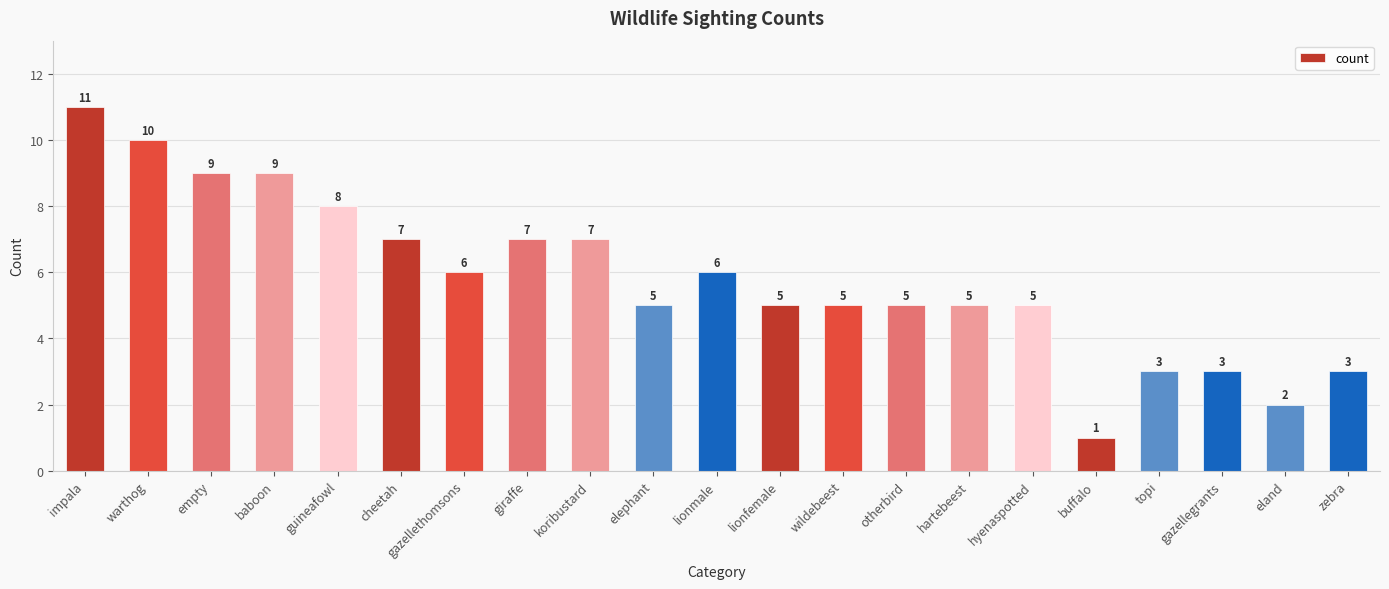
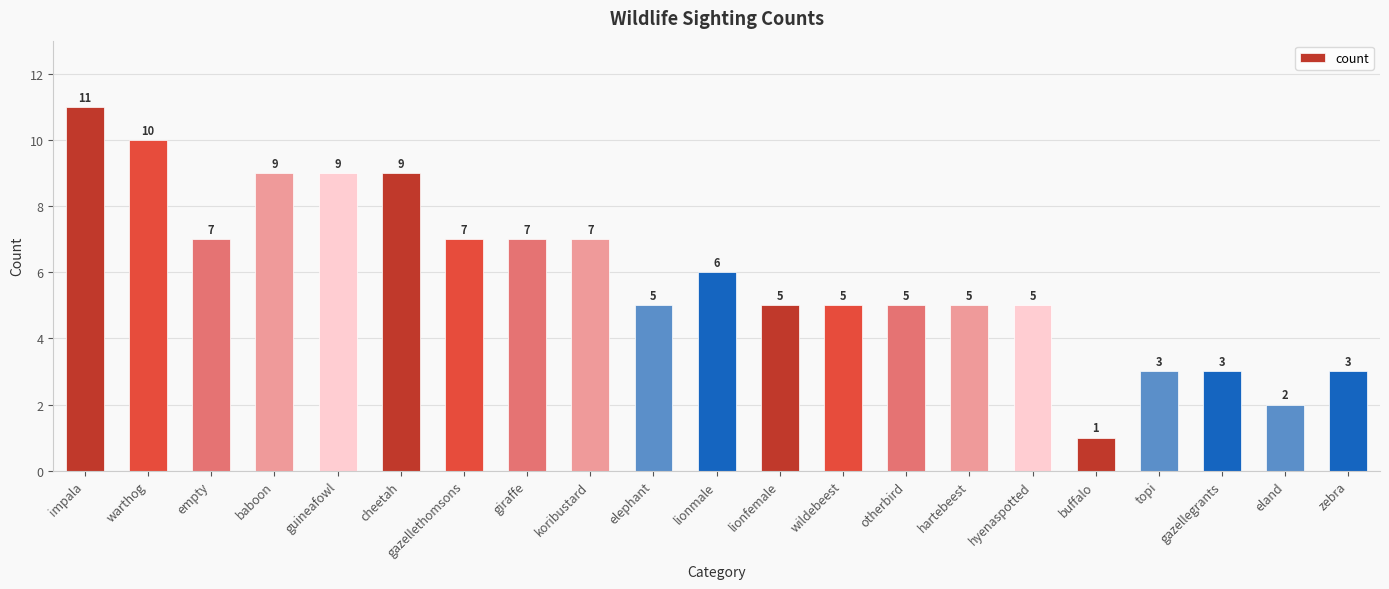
  {
    "impala": 11,
    "warthog": 10,
-   "empty": 9,
+   "empty": 7,
    "baboon": 9,
-   "guineafowl": 8,
-   "cheetah": 7,
-   "gazellethomsons": 6,
+   "guineafowl": 9,
+   "cheetah": 9,
+   "gazellethomsons": 7,
    "giraffe": 7,
    "koribustard": 7,
    "elephant": 5,
    "lionmale": 6,
    "lionfemale": 5,
    "wildebeest": 5,
    "otherbird": 5,
    "hartebeest": 5,
    "hyenaspotted": 5,
    "buffalo": 1,
    "topi": 3,
    "gazellegrants": 3,
    "eland": 2,
    "zebra": 3
  }
